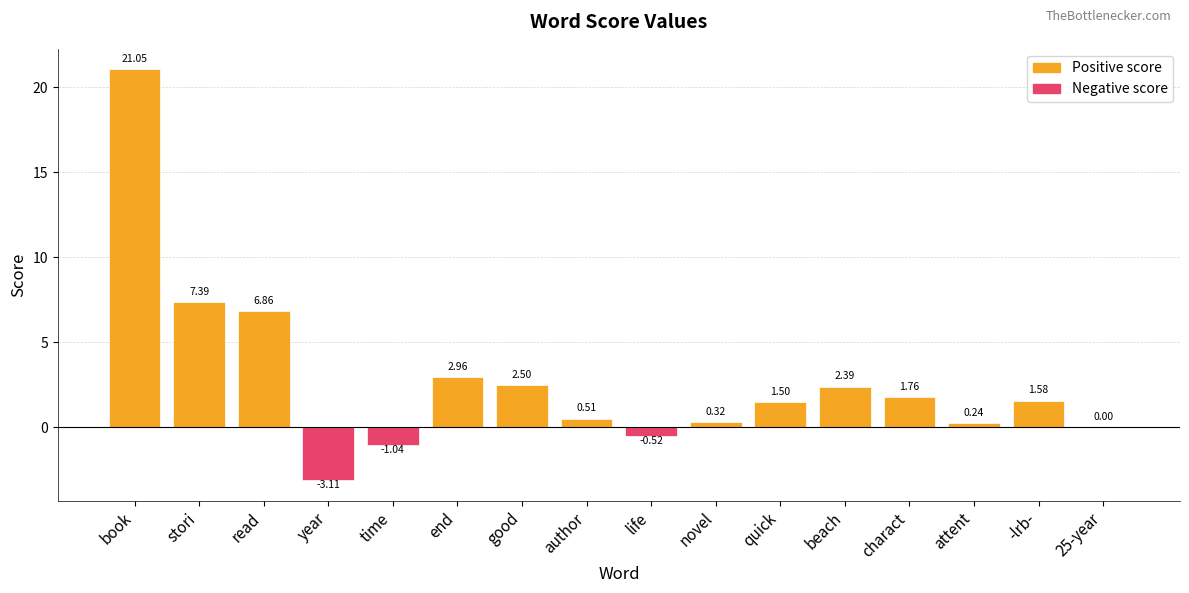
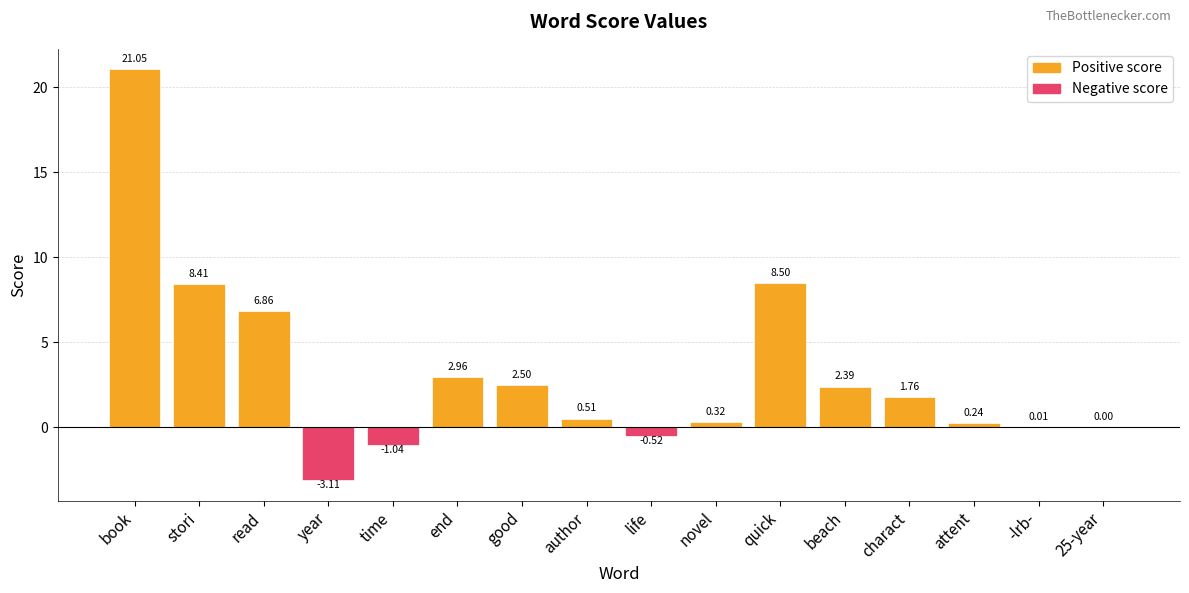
  {
    "book": 21.05,
-   "stori": 7.39,
+   "stori": 8.41,
    "read": 6.86,
    "year": -3.11,
    "time": -1.04,
    "end": 2.96,
    "good": 2.50,
    "author": 0.51,
    "life": -0.52,
    "novel": 0.32,
-   "quick": 1.50,
+   "quick": 8.50,
    "beach": 2.39,
    "charact": 1.76,
    "attent": 0.24,
-   "-lrb-": 1.58,
+   "-lrb-": 0.01,
    "25-year": 0.00
  }
